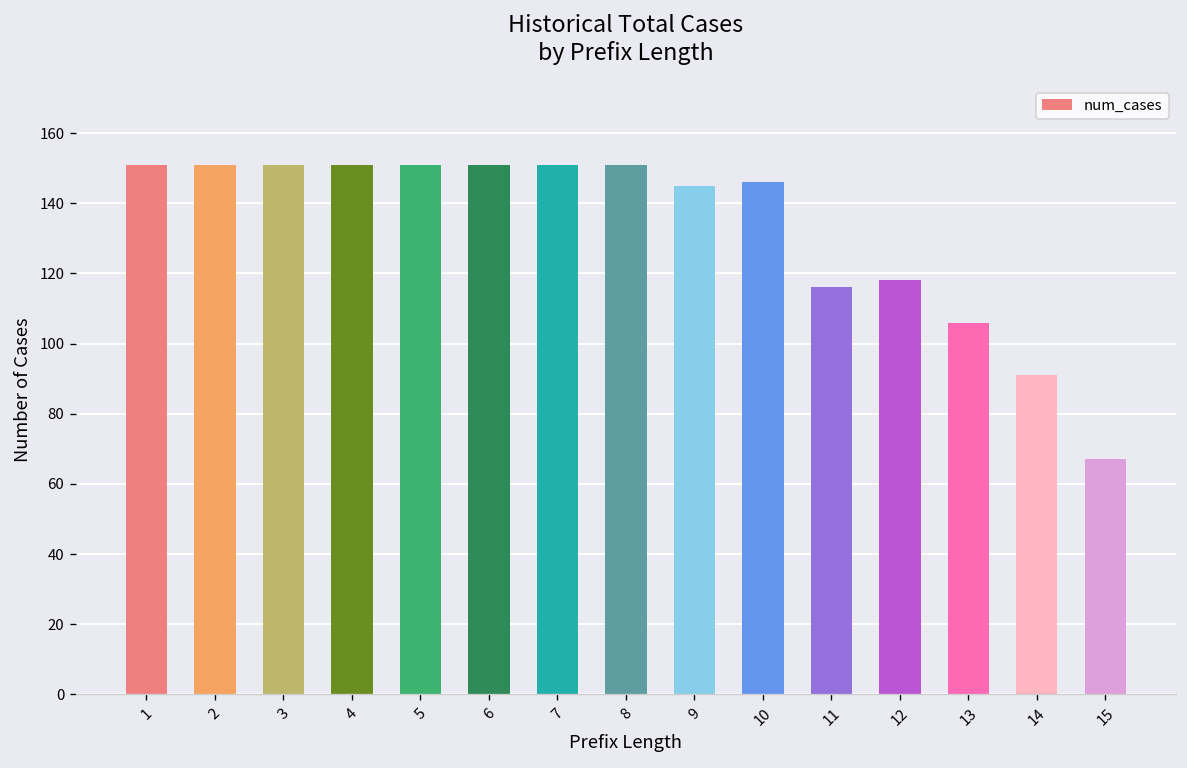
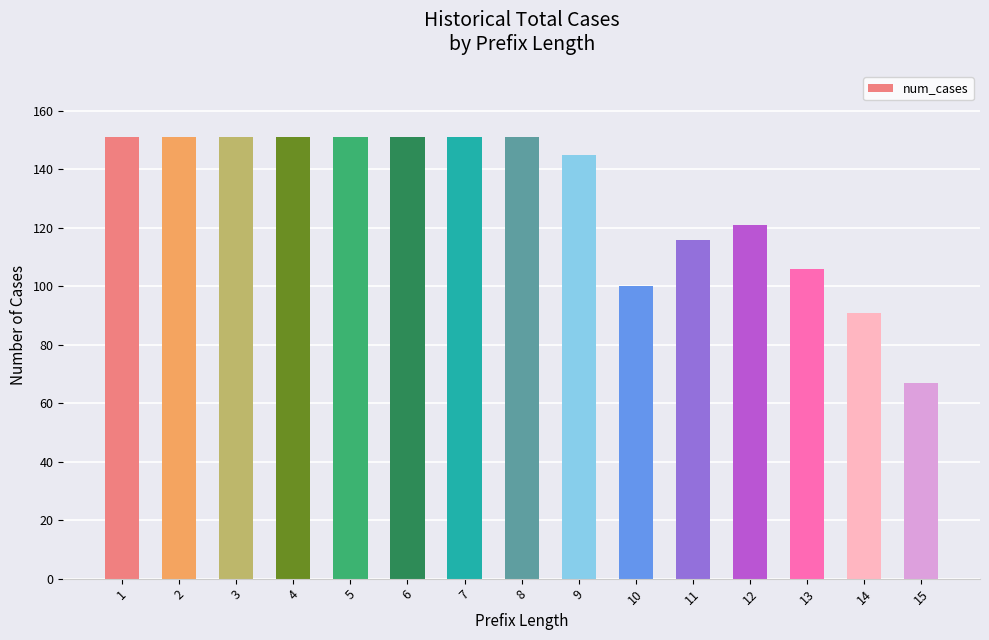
  {
    "1": 151,
    "2": 151,
    "3": 151,
    "4": 151,
    "5": 151,
    "6": 151,
    "7": 151,
    "8": 151,
    "9": 145,
-   "10": 146,
+   "10": 100,
    "11": 116,
-   "12": 118,
+   "12": 121,
    "13": 106,
    "14": 91,
    "15": 67
  }
